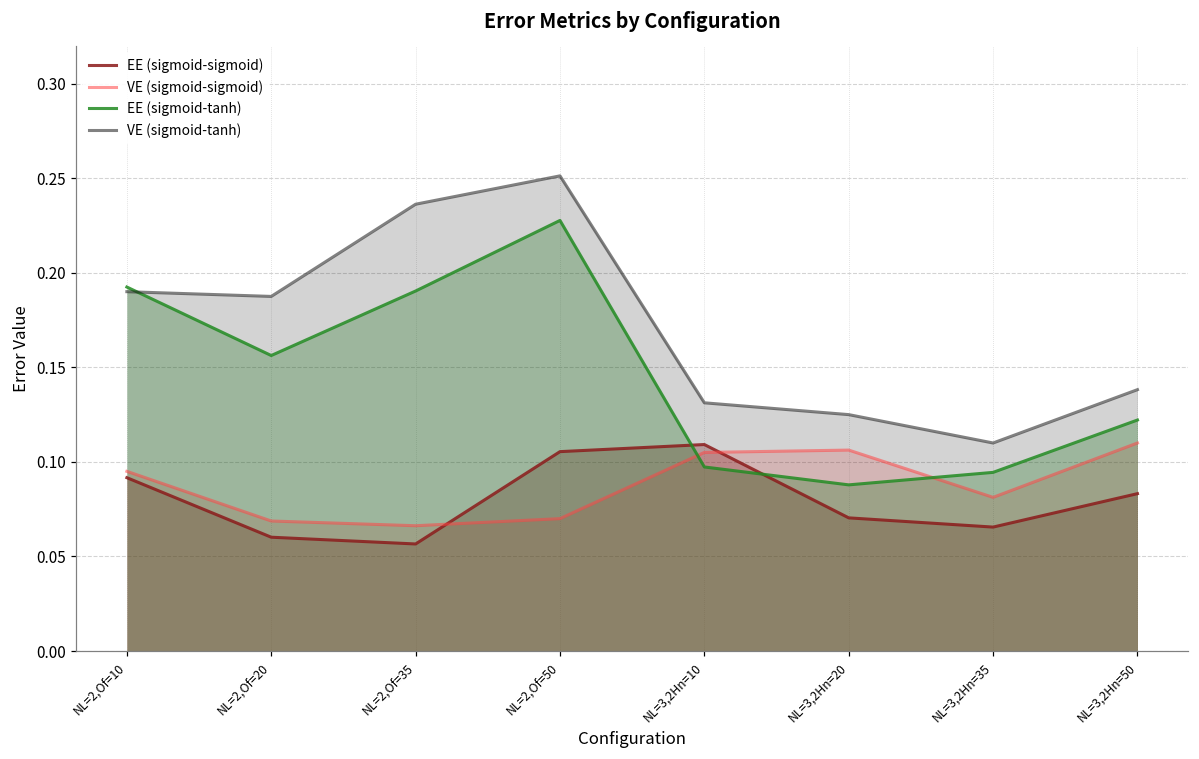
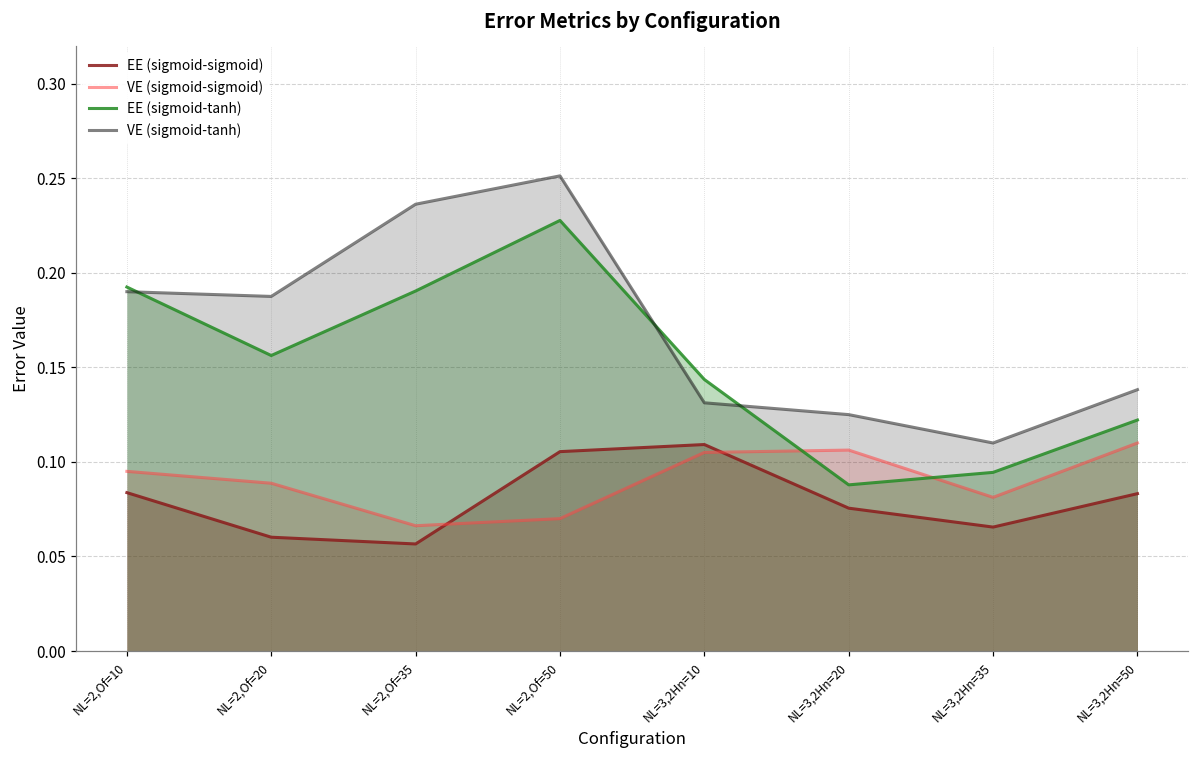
  {
    "EE (sigmoid-sigmoid)": {
-     "NL=2,Of=10": 0.092,
+     "NL=2,Of=10": 0.084,
      "NL=2,Of=20": 0.060,
      "NL=2,Of=35": 0.057,
      "NL=2,Of=50": 0.105,
      "NL=3,2Hn=10": 0.109,
-     "NL=3,2Hn=20": 0.070,
+     "NL=3,2Hn=20": 0.076,
      "NL=3,2Hn=35": 0.066,
      "NL=3,2Hn=50": 0.083
    },
    "VE (sigmoid-sigmoid)": {
      "NL=2,Of=10": 0.095,
-     "NL=2,Of=20": 0.069,
+     "NL=2,Of=20": 0.089,
      "NL=2,Of=35": 0.066,
      "NL=2,Of=50": 0.070,
      "NL=3,2Hn=10": 0.105,
      "NL=3,2Hn=20": 0.106,
      "NL=3,2Hn=35": 0.081,
      "NL=3,2Hn=50": 0.110
    },
    "EE (sigmoid-tanh)": {
      "NL=2,Of=10": 0.192,
      "NL=2,Of=20": 0.156,
      "NL=2,Of=35": 0.190,
      "NL=2,Of=50": 0.228,
-     "NL=3,2Hn=10": 0.097,
+     "NL=3,2Hn=10": 0.144,
      "NL=3,2Hn=20": 0.088,
      "NL=3,2Hn=35": 0.094,
      "NL=3,2Hn=50": 0.122
    },
    "VE (sigmoid-tanh)": {
      "NL=2,Of=10": 0.190,
      "NL=2,Of=20": 0.187,
      "NL=2,Of=35": 0.236,
      "NL=2,Of=50": 0.251,
      "NL=3,2Hn=10": 0.131,
      "NL=3,2Hn=20": 0.125,
      "NL=3,2Hn=35": 0.110,
      "NL=3,2Hn=50": 0.138
    }
  }
